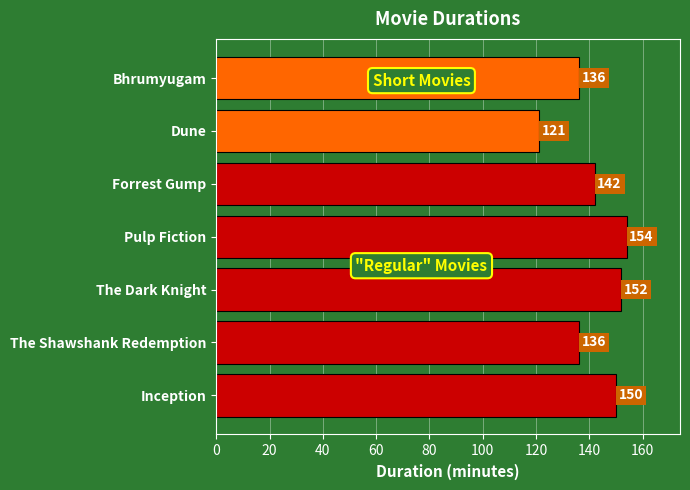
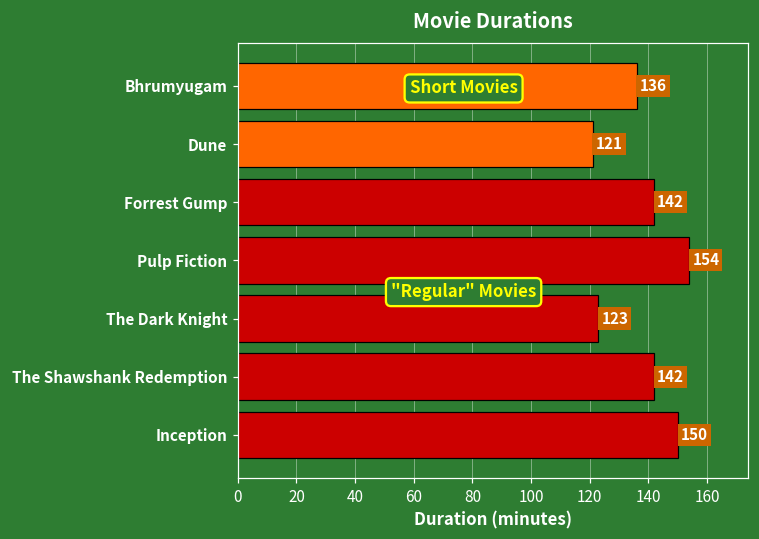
  {
-   "The Dark Knight": 152,
-   "The Shawshank Redemption": 136
+   "The Dark Knight": 123,
+   "The Shawshank Redemption": 142
  }
